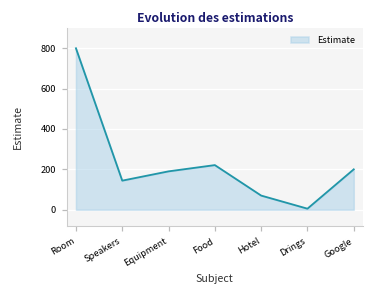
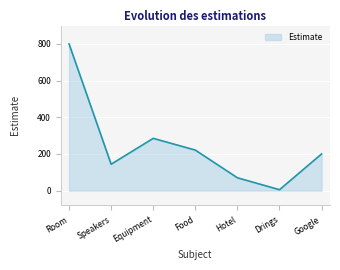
  {
    "Room": 800,
    "Speakers": 140,
-   "Equipment": 190,
+   "Equipment": 290,
    "Food": 220,
    "Hotel": 70,
    "Drings": 10,
    "Google": 200
  }
